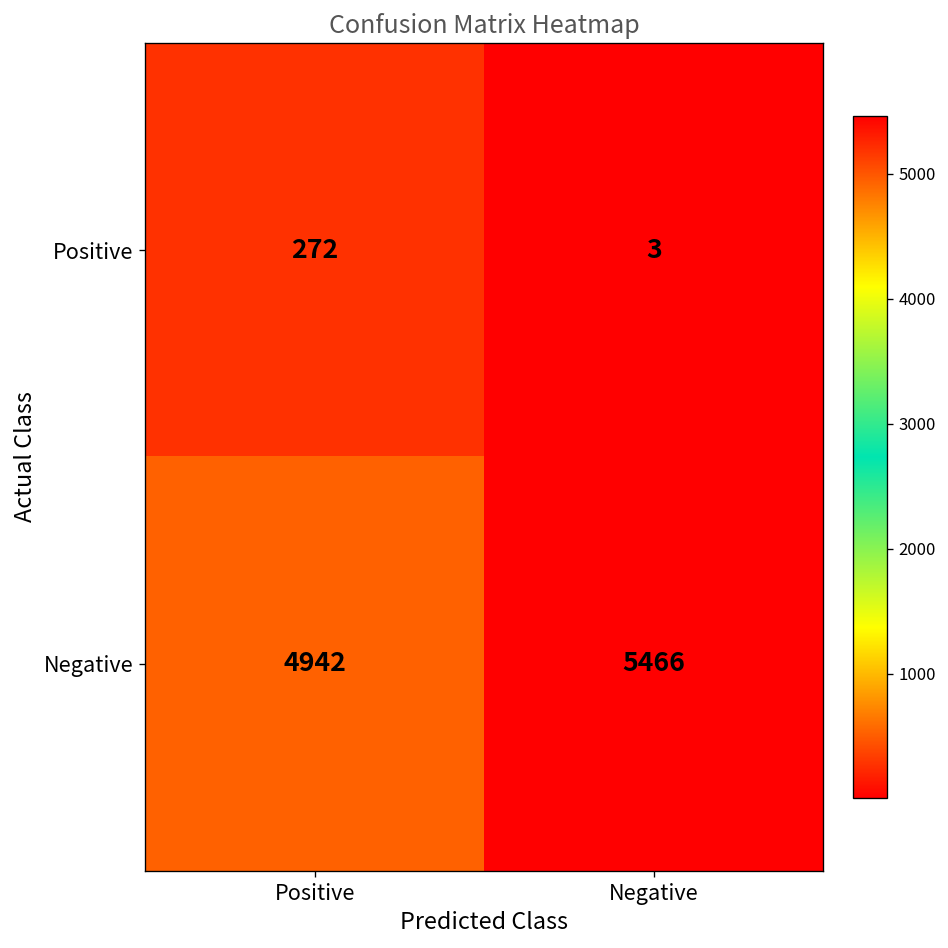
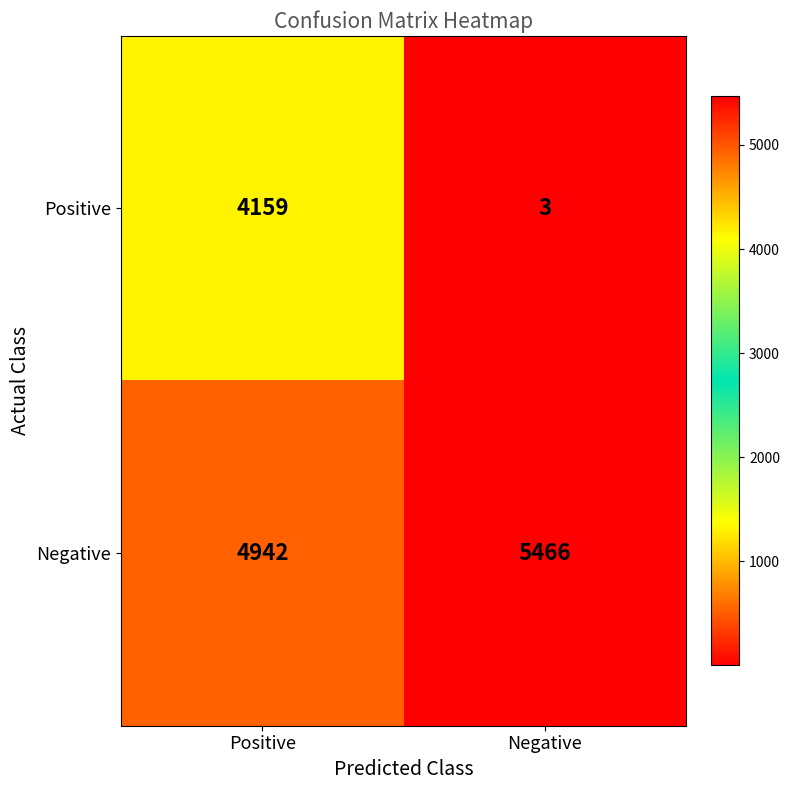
  {
    "Positive": {
-     "Positive": 272,
+     "Positive": 4159,
      "Negative": 3
    },
    "Negative": {
      "Positive": 4942,
      "Negative": 5466
    }
  }
